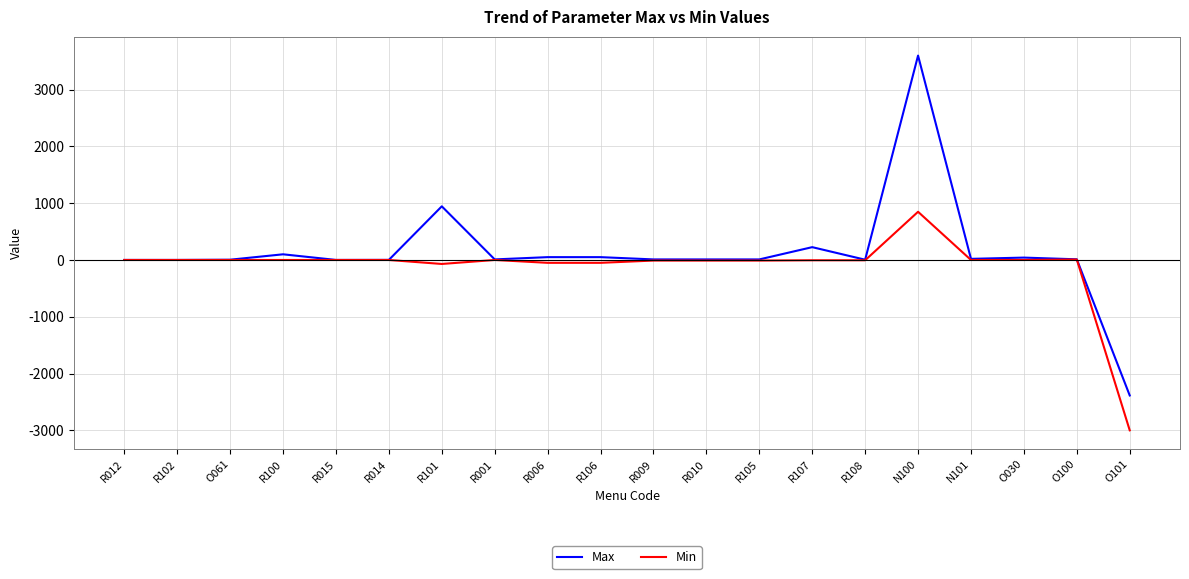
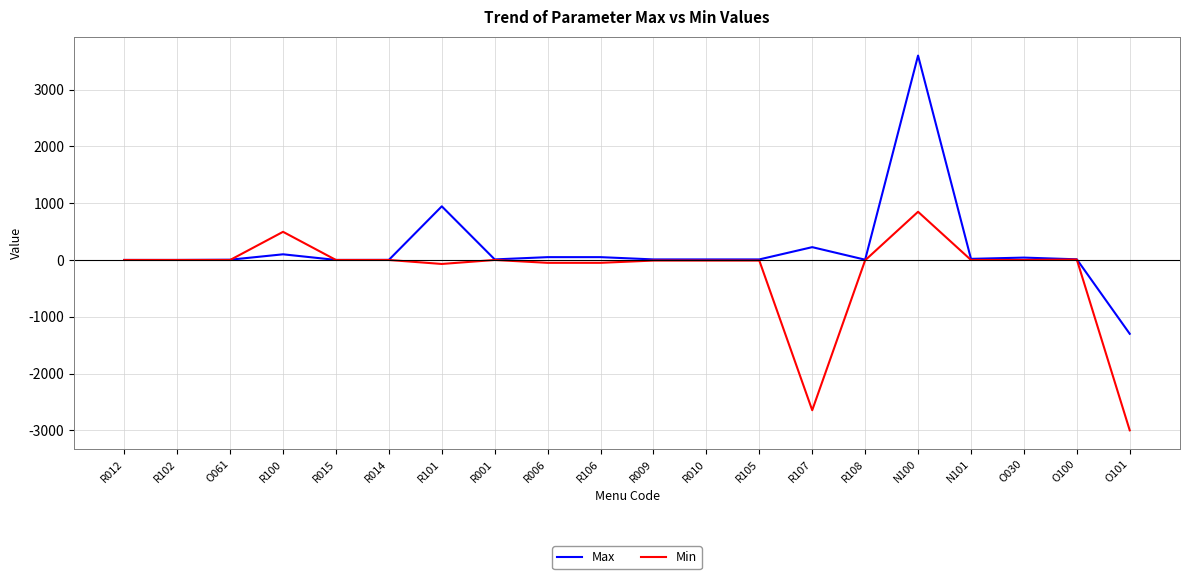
  {
    "Max": {
      "R100": 100,
      "R101": 900,
      "R006": 100,
      "R106": 100,
      "R107": 200,
      "N100": 3600,
-     "O101": -2400
+     "O101": -1300
    },
    "Min": {
-     "R100": 0,
+     "R100": 500,
      "R101": -100,
      "R006": -100,
      "R106": -100,
-     "R107": 0,
+     "R107": -2600,
      "N100": 800,
      "O101": -3000
    }
  }
